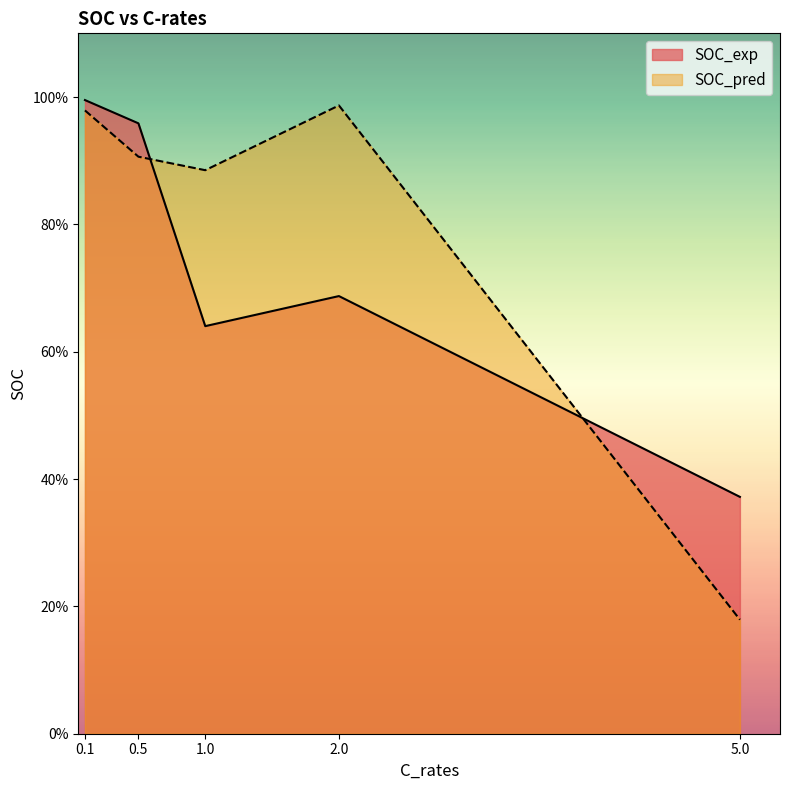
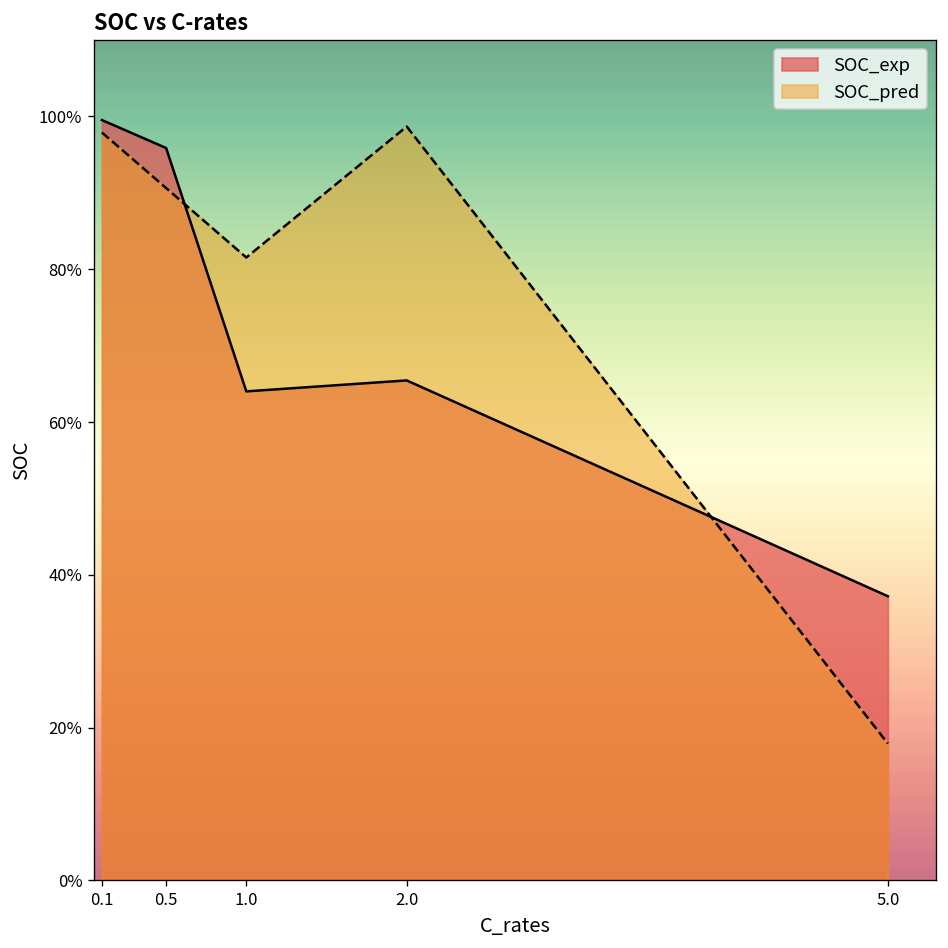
  {
    "SOC_exp": {
      "0.1": "100%",
      "0.5": "96%",
      "1.0": "64%",
-     "2.0": "69%",
+     "2.0": "65%",
      "5.0": "37%"
    },
    "SOC_pred": {
      "0.1": "98%",
      "0.5": "91%",
-     "1.0": "89%",
+     "1.0": "82%",
      "2.0": "99%",
      "5.0": "18%"
    }
  }
